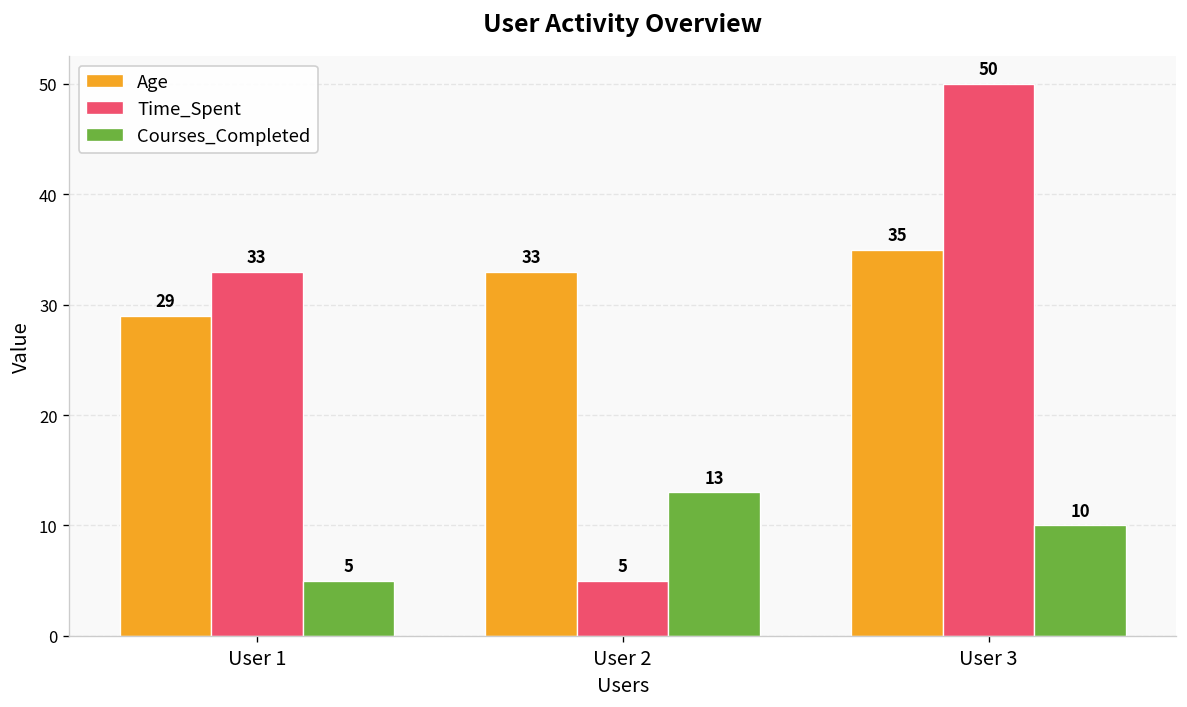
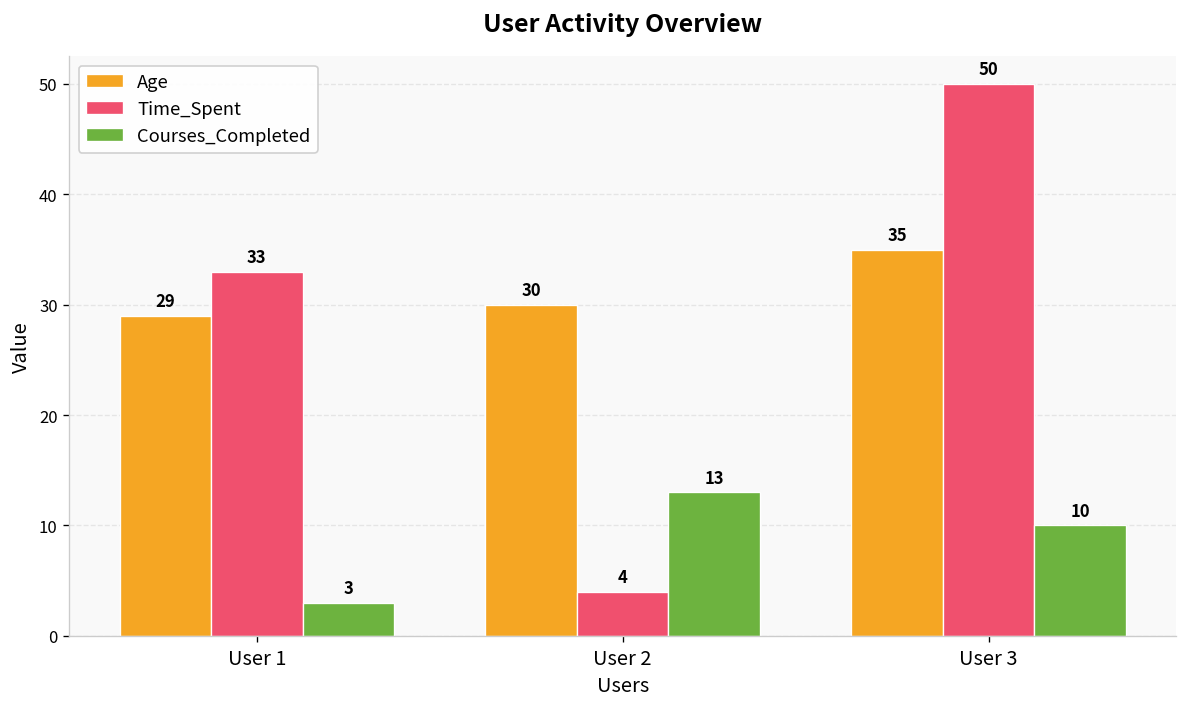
  {
    "Age": {
      "User 1": 29,
-     "User 2": 33,
+     "User 2": 30,
      "User 3": 35
    },
    "Time_Spent": {
      "User 1": 33,
-     "User 2": 5,
+     "User 2": 4,
      "User 3": 50
    },
    "Courses_Completed": {
-     "User 1": 5,
+     "User 1": 3,
      "User 2": 13,
      "User 3": 10
    }
  }
